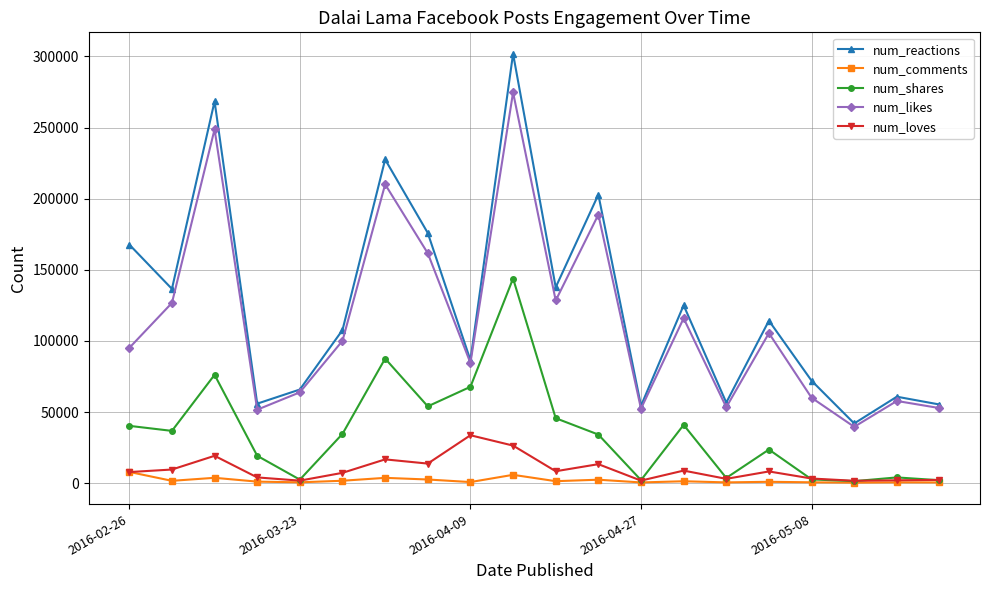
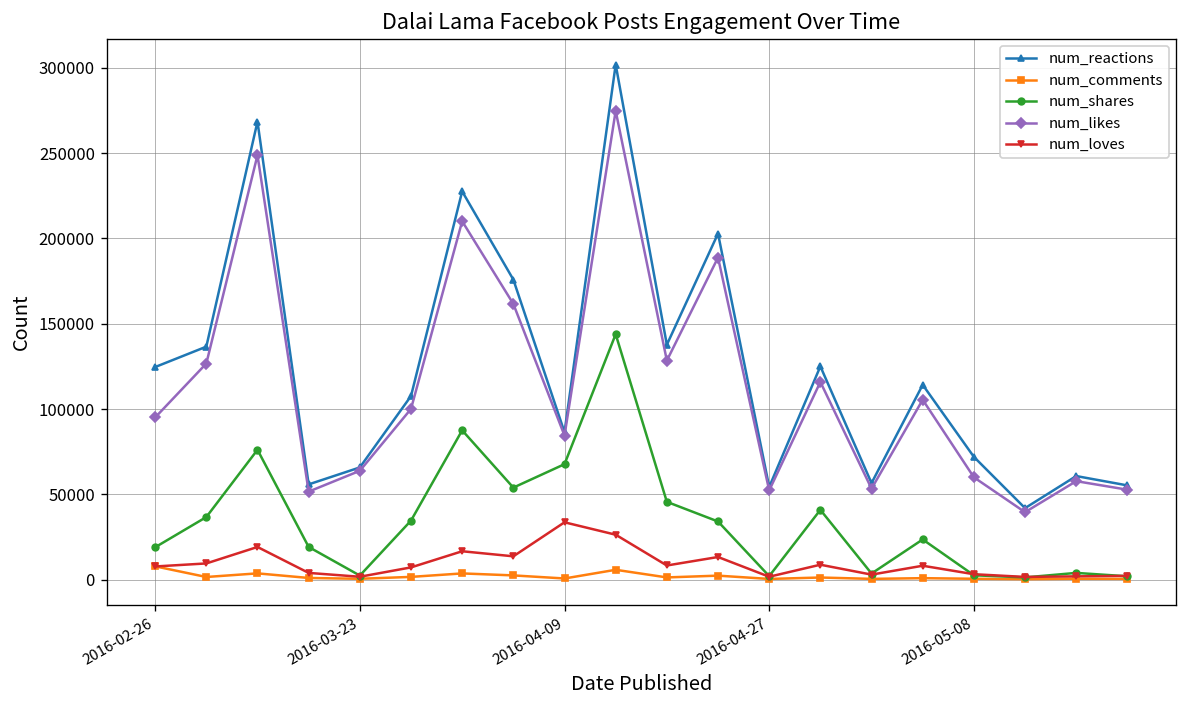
  {
    "num_reactions": {
-     "2016-02-26": 168000,
+     "2016-02-26": 125000,
      "2016-03-23": 66000,
      "2016-04-09": 86000,
      "2016-04-27": 54000,
      "2016-05-08": 72000
    },
    "num_comments": {
      "2016-04-09": 1000,
      "2016-05-08": 1000
    },
    "num_shares": {
-     "2016-02-26": 40000,
+     "2016-02-26": 19000,
      "2016-04-09": 68000
    },
    "num_likes": {
      "2016-02-26": 95000,
      "2016-03-23": 64000,
      "2016-04-09": 85000,
      "2016-04-27": 52000,
      "2016-05-08": 60000
    },
    "num_loves": {
      "2016-04-09": 34000
    }
  }
